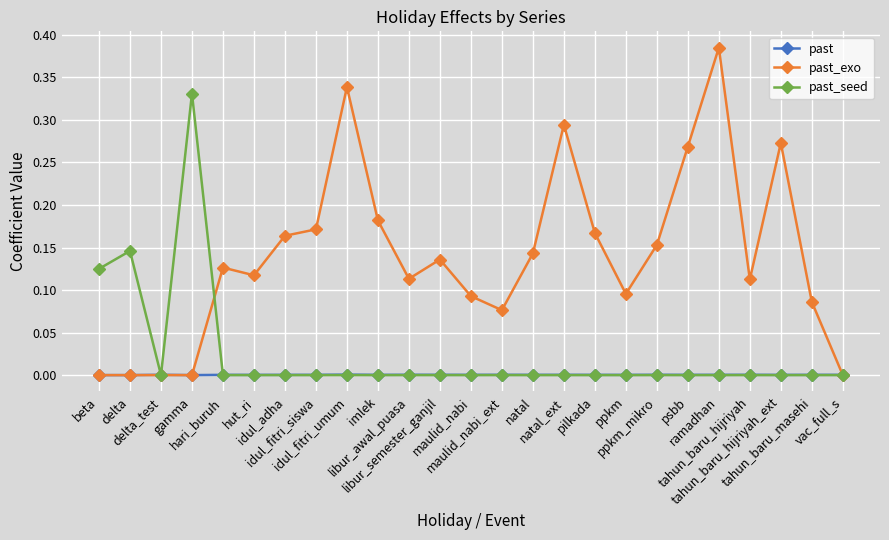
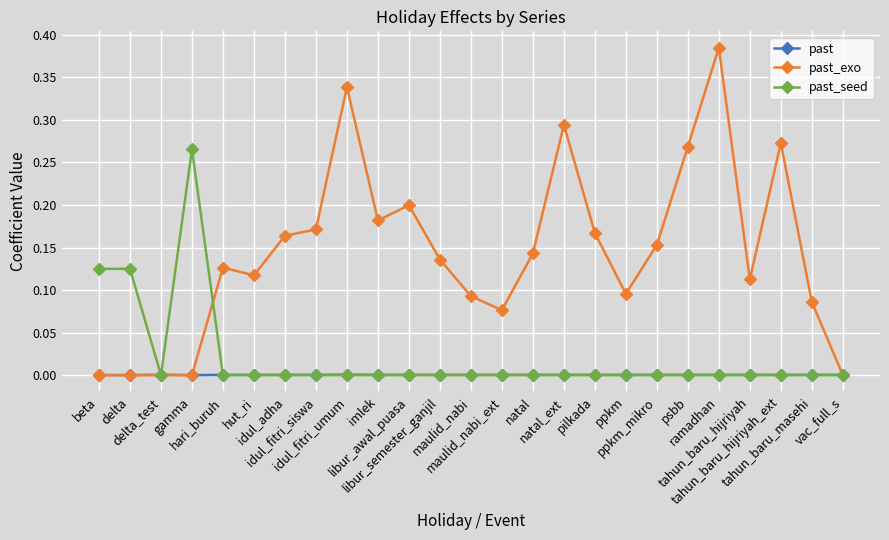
  {
    "past_exo": {
      "hari_buruh": 0.13,
      "hut_ri": 0.12,
      "idul_adha": 0.16,
      "idul_fitri_siswa": 0.17,
      "idul_fitri_umum": 0.34,
      "imlek": 0.18,
-     "libur_awal_puasa": 0.11,
+     "libur_awal_puasa": 0.20,
      "libur_semester_ganjil": 0.14,
      "maulid_nabi": 0.09,
      "maulid_nabi_ext": 0.08,
      "natal": 0.14,
      "natal_ext": 0.29,
      "pilkada": 0.17,
      "ppkm": 0.10,
      "ppkm_mikro": 0.15,
      "psbb": 0.27,
      "ramadhan": 0.38,
      "tahun_baru_hijriyah": 0.11,
      "tahun_baru_hijriyah_ext": 0.27,
      "tahun_baru_masehi": 0.09
    },
    "past_seed": {
      "beta": 0.12,
-     "delta": 0.15,
-     "gamma": 0.33
+     "delta": 0.12,
+     "gamma": 0.27
    }
  }
